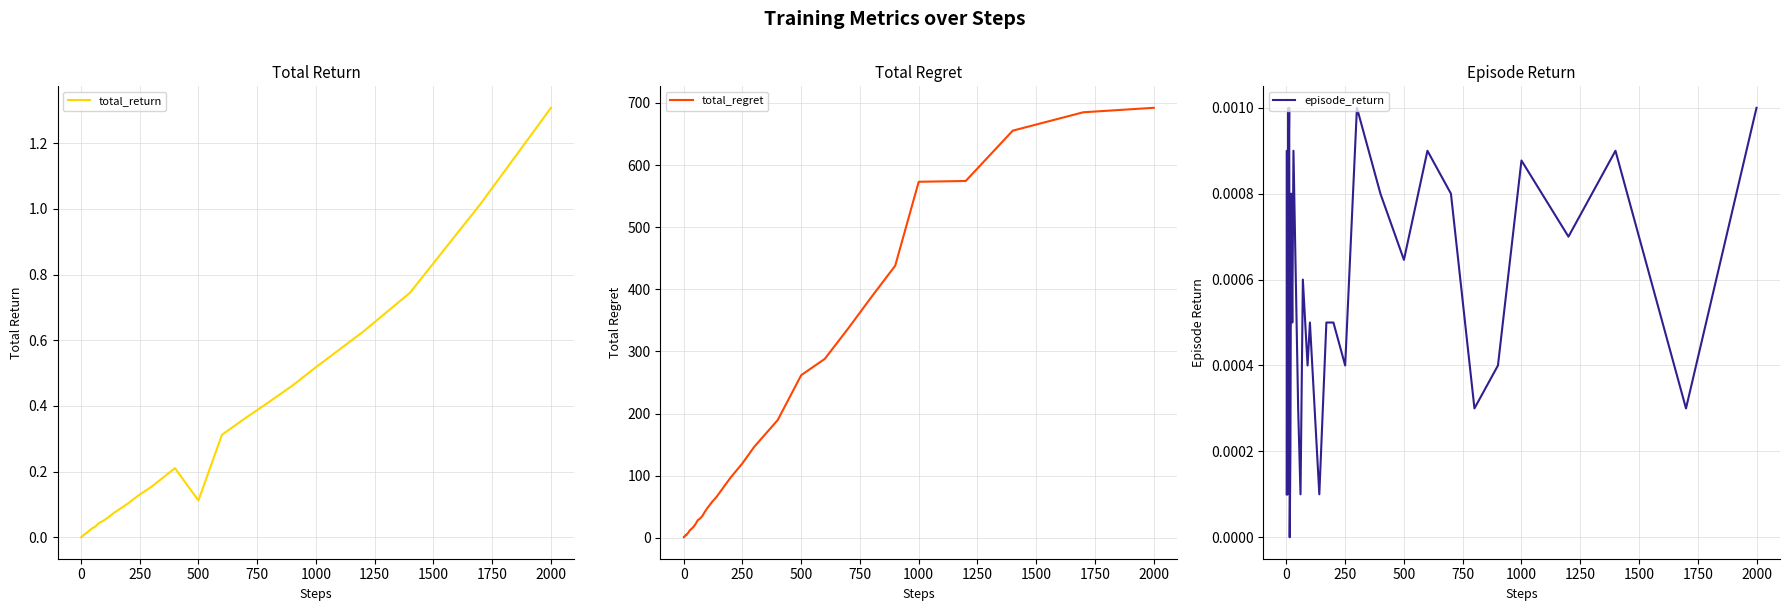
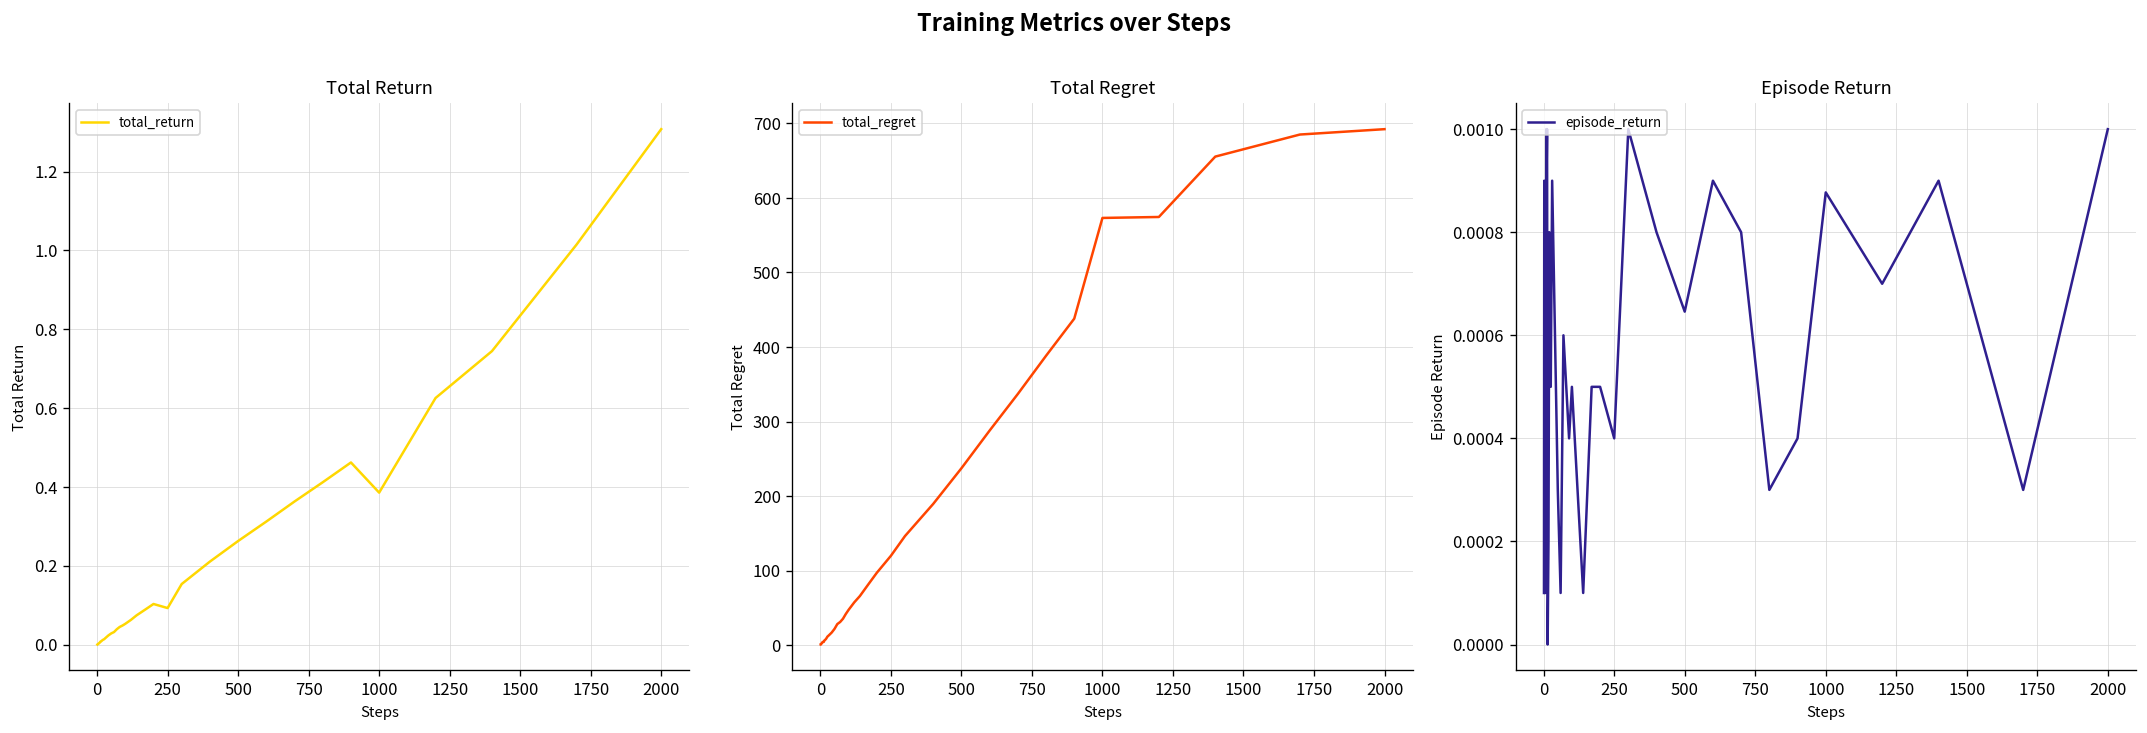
  {
    "Total Return": {
-     "250": 0.13,
-     "500": 0.11,
-     "1000": 0.52,
+     "250": 0.09,
+     "500": 0.26,
+     "1000": 0.39,
      "2000": 1.31
    },
    "Total Regret": {
      "250": 120,
-     "500": 260,
+     "500": 240,
      "1000": 570,
      "2000": 690
    },
    "Episode Return": {
      "250": 0.00040,
      "500": 0.00065,
      "1000": 0.00088,
      "2000": 0.00100
    }
  }
